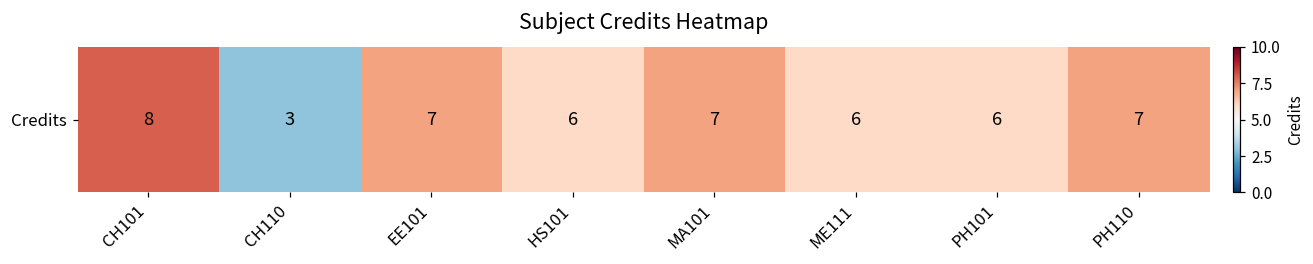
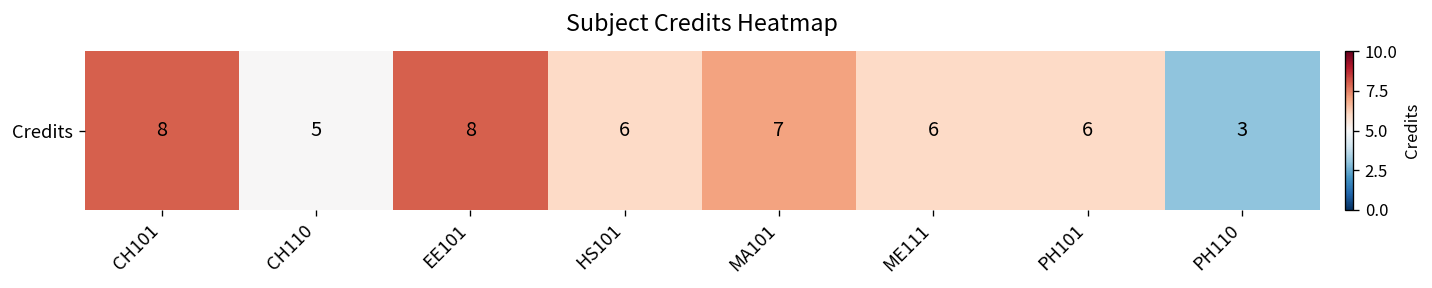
  {
    "Credits": {
      "CH101": 8,
-     "CH110": 3,
-     "EE101": 7,
+     "CH110": 5,
+     "EE101": 8,
      "HS101": 6,
      "MA101": 7,
      "ME111": 6,
      "PH101": 6,
-     "PH110": 7
+     "PH110": 3
    }
  }
